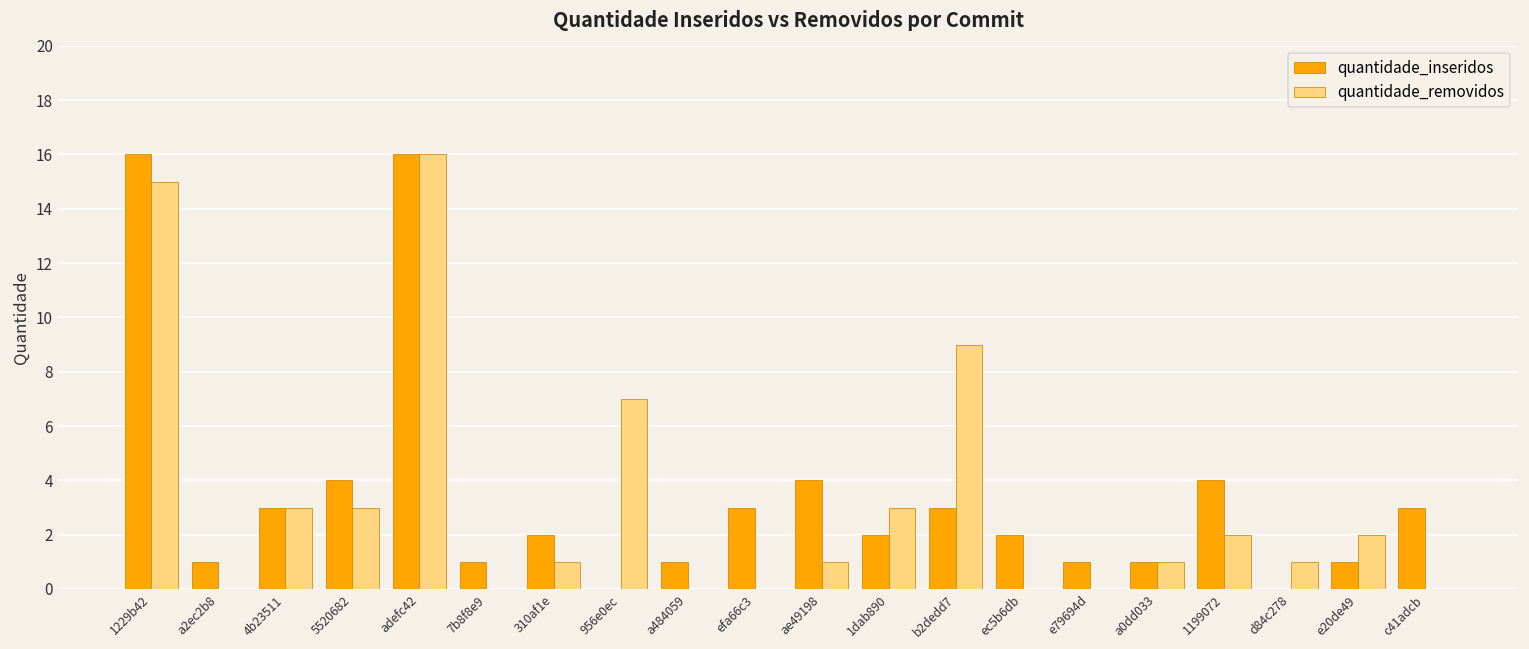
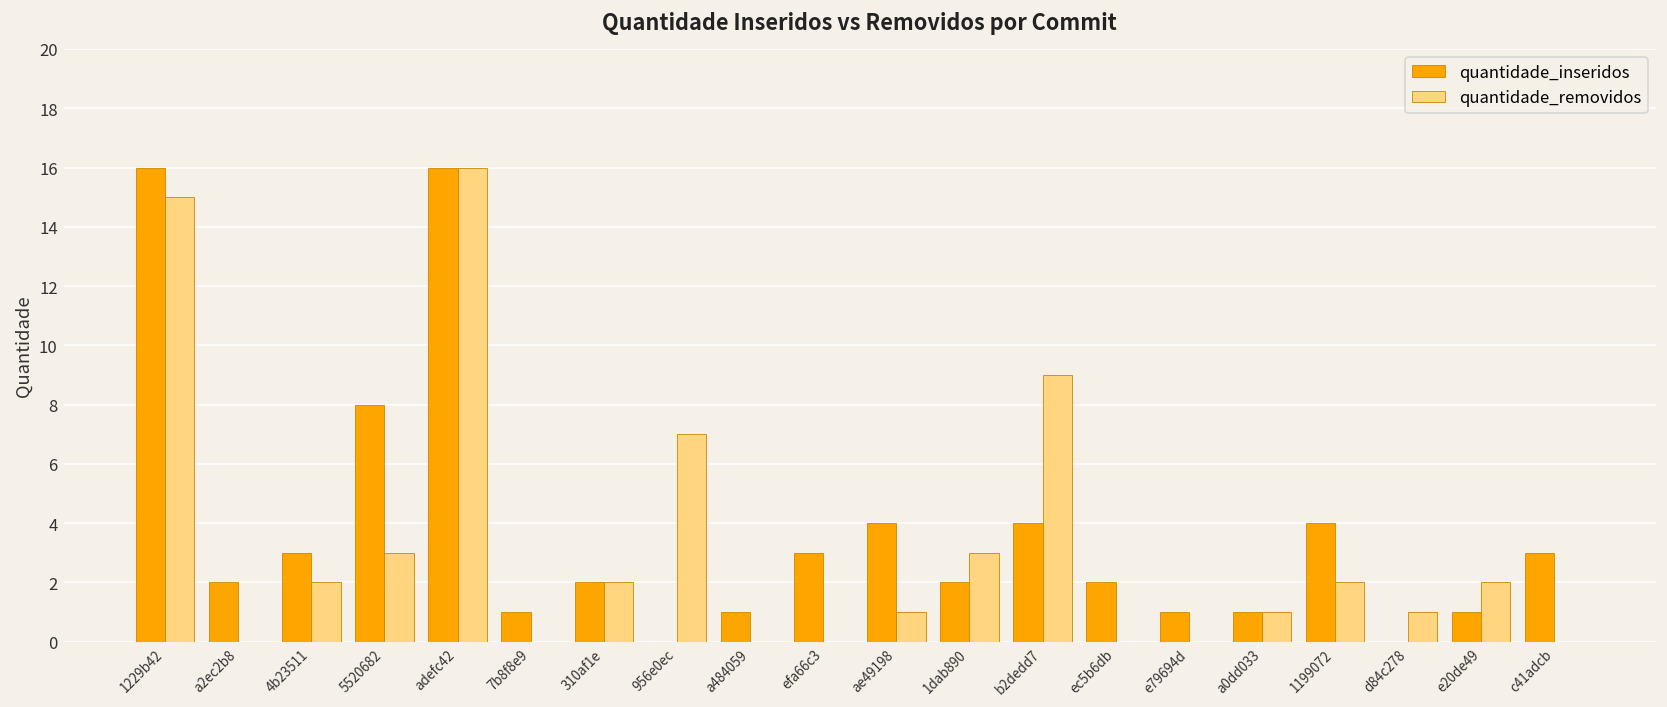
  {
    "quantidade_inseridos": {
      "1229b42": 16,
-     "a2ec2b8": 1,
+     "a2ec2b8": 2,
      "4b23511": 3,
-     "5520682": 4,
+     "5520682": 8,
      "adefc42": 16,
      "7b8f8e9": 1,
      "310af1e": 2,
      "956e0ec": 0,
      "a484059": 1,
      "efa66c3": 3,
      "ae49198": 4,
      "1dab890": 2,
-     "b2dedd7": 3,
+     "b2dedd7": 4,
      "ec5b6db": 2,
      "e79694d": 1,
      "a0dd033": 1,
      "1199072": 4,
      "d84c278": 0,
      "e20de49": 1,
      "c41adcb": 3
    },
    "quantidade_removidos": {
      "1229b42": 15,
      "a2ec2b8": 0,
-     "4b23511": 3,
+     "4b23511": 2,
      "5520682": 3,
      "adefc42": 16,
      "7b8f8e9": 0,
-     "310af1e": 1,
+     "310af1e": 2,
      "956e0ec": 7,
      "a484059": 0,
      "efa66c3": 0,
      "ae49198": 1,
      "1dab890": 3,
      "b2dedd7": 9,
      "ec5b6db": 0,
      "e79694d": 0,
      "a0dd033": 1,
      "1199072": 2,
      "d84c278": 1,
      "e20de49": 2,
      "c41adcb": 0
    }
  }
